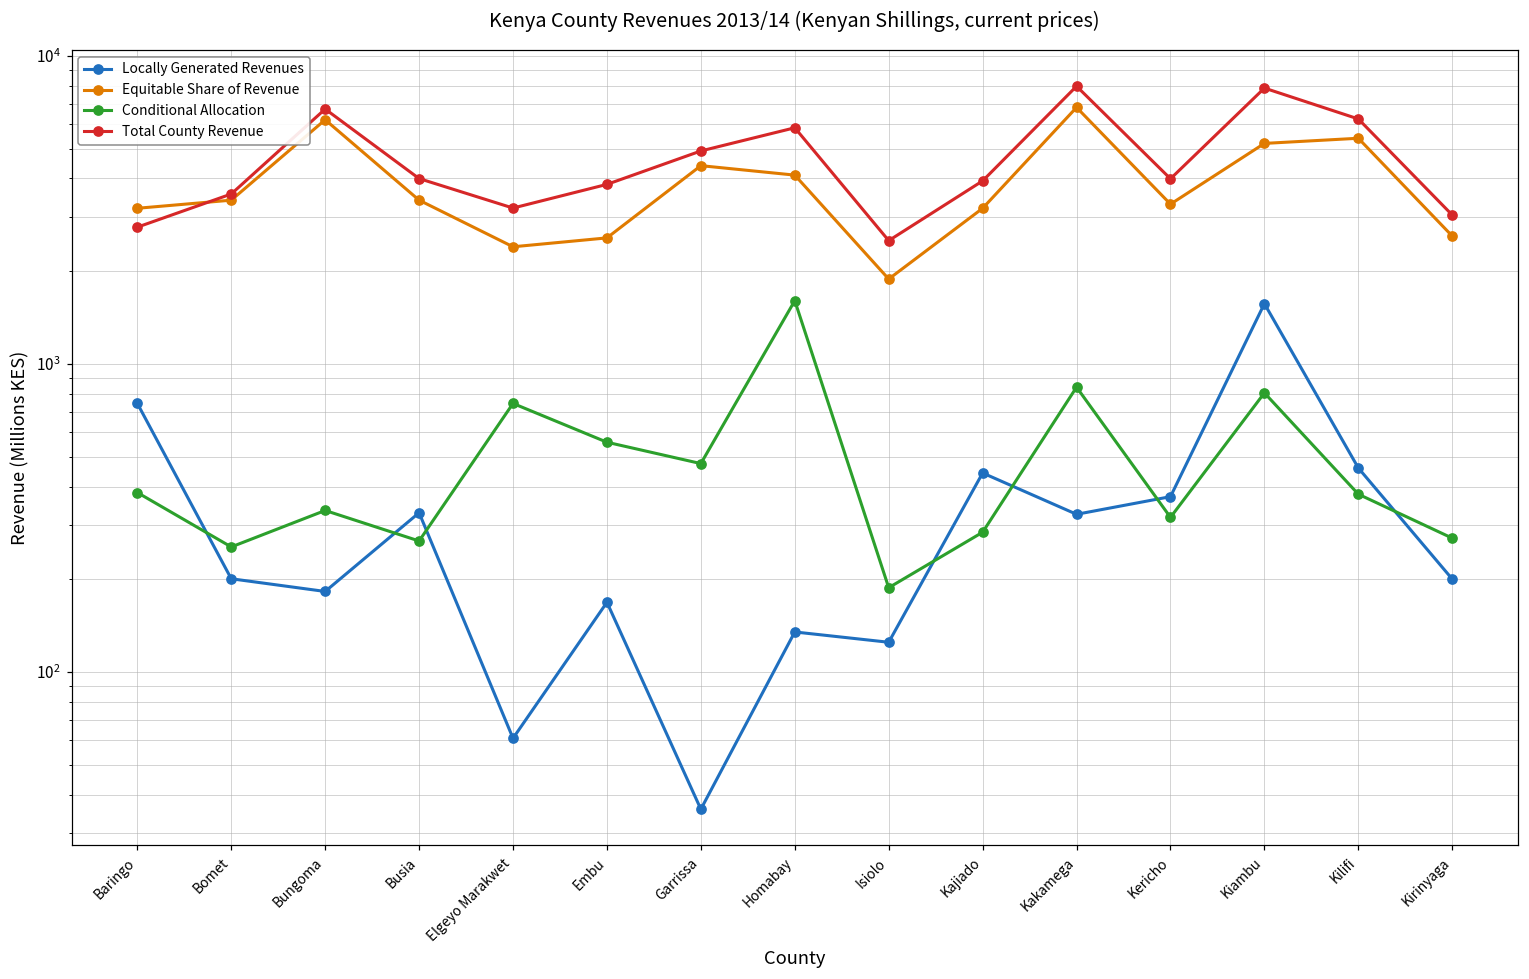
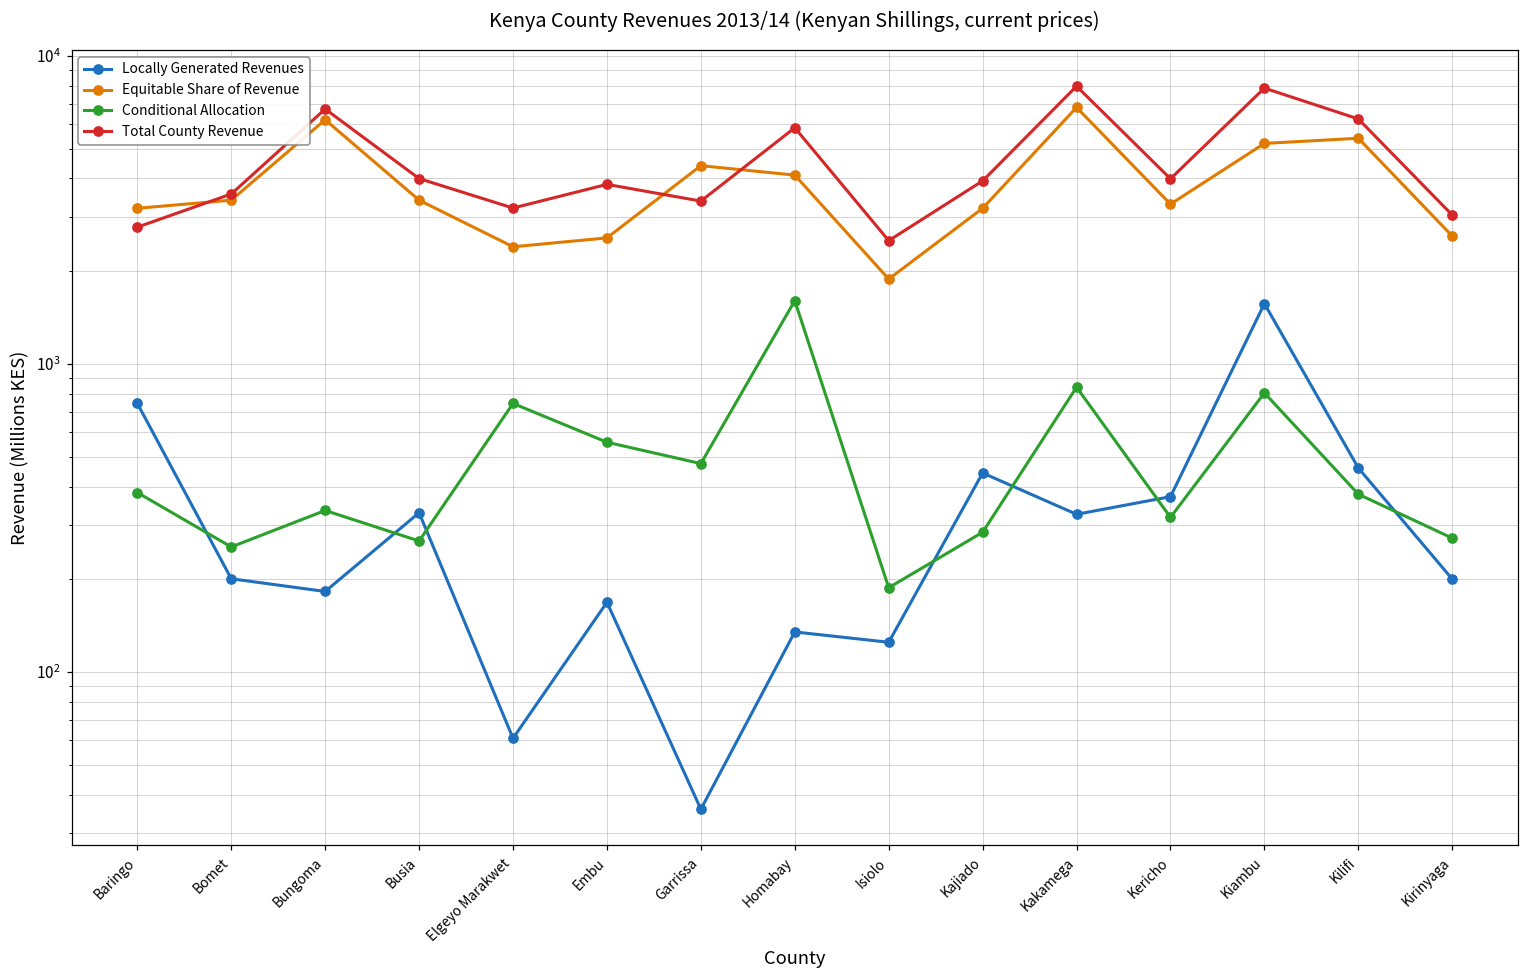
  {
    "Locally Generated Revenues": {
      "Baringo": 740,
      "Bomet": 200,
      "Bungoma": 180,
      "Busia": 330,
      "Elgeyo Marakwet": 61,
      "Embu": 170,
      "Garrissa": 36,
      "Homabay": 140,
      "Isiolo": 130,
      "Kajiado": 440,
      "Kakamega": 330,
      "Kericho": 370,
      "Kiambu": 1600,
      "Kilifi": 460,
      "Kirinyaga": 200
    },
    "Equitable Share of Revenue": {
      "Baringo": 3200,
      "Bomet": 3400,
      "Bungoma": 6200,
      "Busia": 3400,
      "Elgeyo Marakwet": 2400,
      "Embu": 2600,
      "Garrissa": 4400,
      "Homabay": 4100,
      "Isiolo": 1900,
      "Kajiado": 3200,
      "Kakamega": 6800,
      "Kericho": 3300,
      "Kiambu": 5200,
      "Kilifi": 5400,
      "Kirinyaga": 2600
    },
    "Conditional Allocation": {
      "Baringo": 380,
      "Bomet": 250,
      "Bungoma": 330,
      "Busia": 270,
      "Elgeyo Marakwet": 740,
      "Embu": 560,
      "Garrissa": 480,
      "Homabay": 1600,
      "Isiolo": 190,
      "Kajiado": 280,
      "Kakamega": 840,
      "Kericho": 320,
      "Kiambu": 810,
      "Kilifi": 380,
      "Kirinyaga": 270
    },
    "Total County Revenue": {
      "Baringo": 2800,
      "Bomet": 3600,
      "Bungoma": 6700,
      "Busia": 4000,
      "Elgeyo Marakwet": 3200,
      "Embu": 3800,
-     "Garrissa": 4900,
+     "Garrissa": 3400,
      "Homabay": 5800,
      "Isiolo": 2500,
      "Kajiado": 3900,
      "Kakamega": 8000,
      "Kericho": 4000,
      "Kiambu": 7900,
      "Kilifi": 6200,
      "Kirinyaga": 3000
    }
  }
